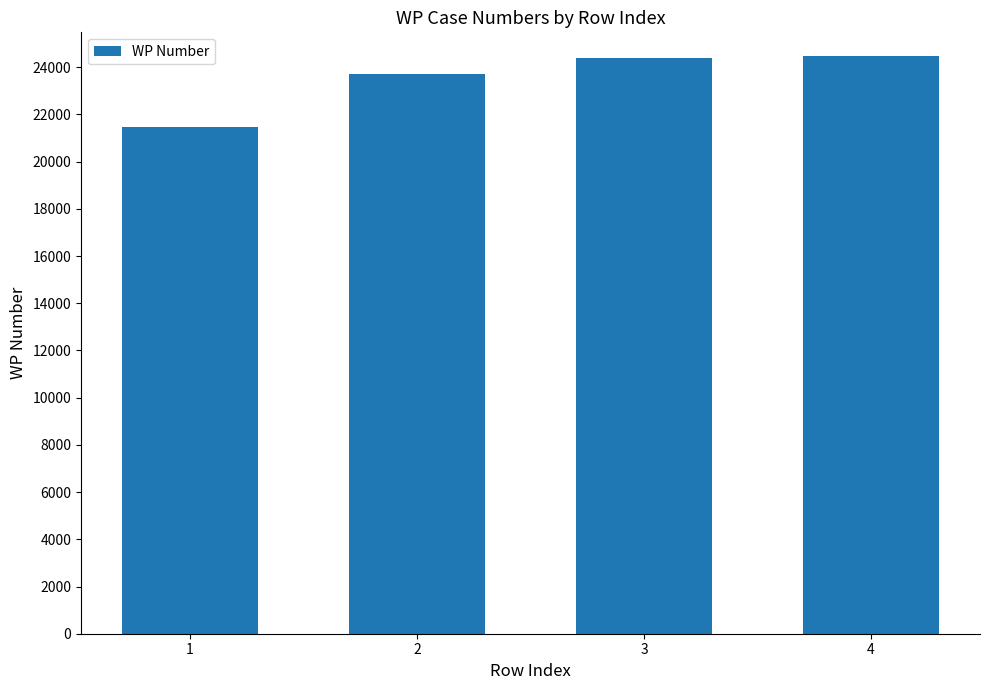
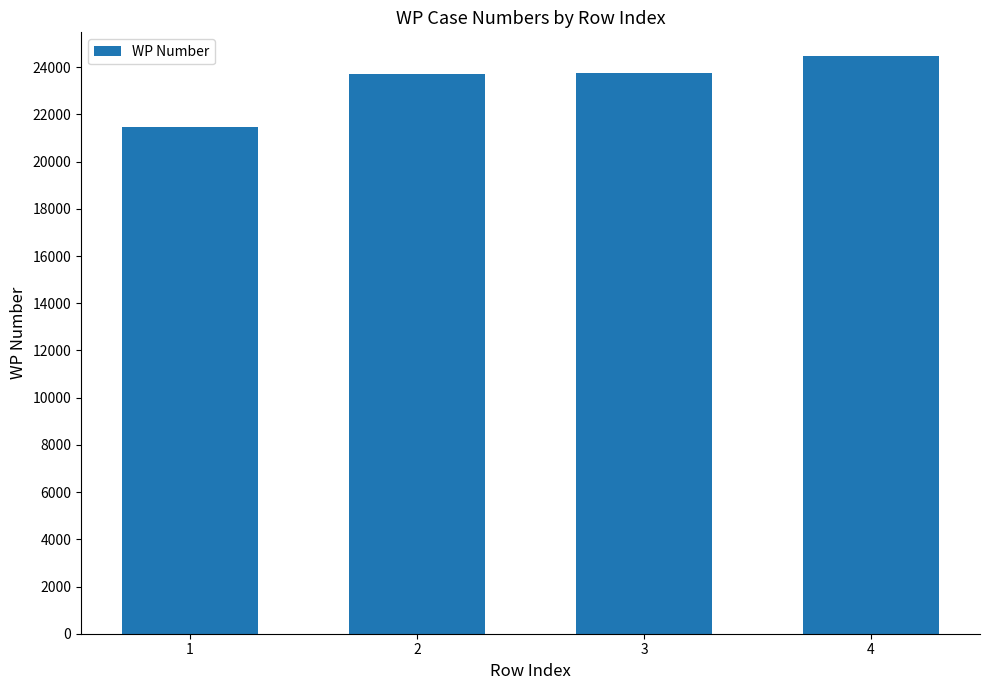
  {
    "1": 21500,
    "2": 23700,
-   "3": 24400,
+   "3": 23700,
    "4": 24500
  }
